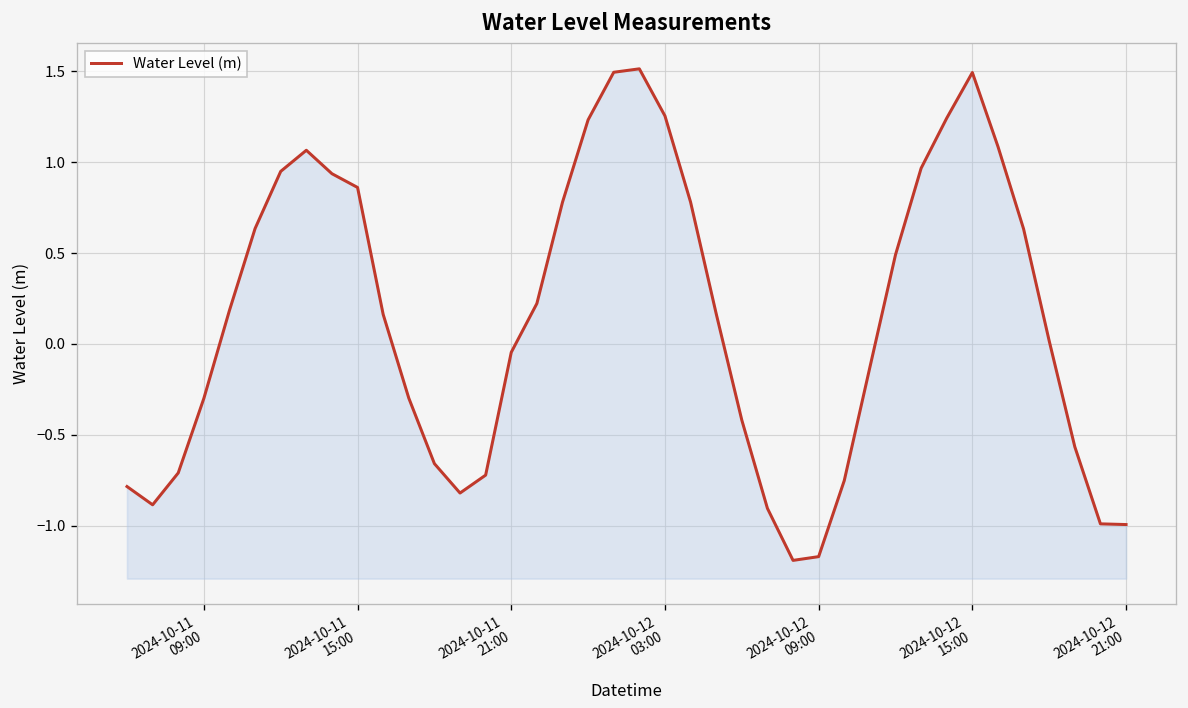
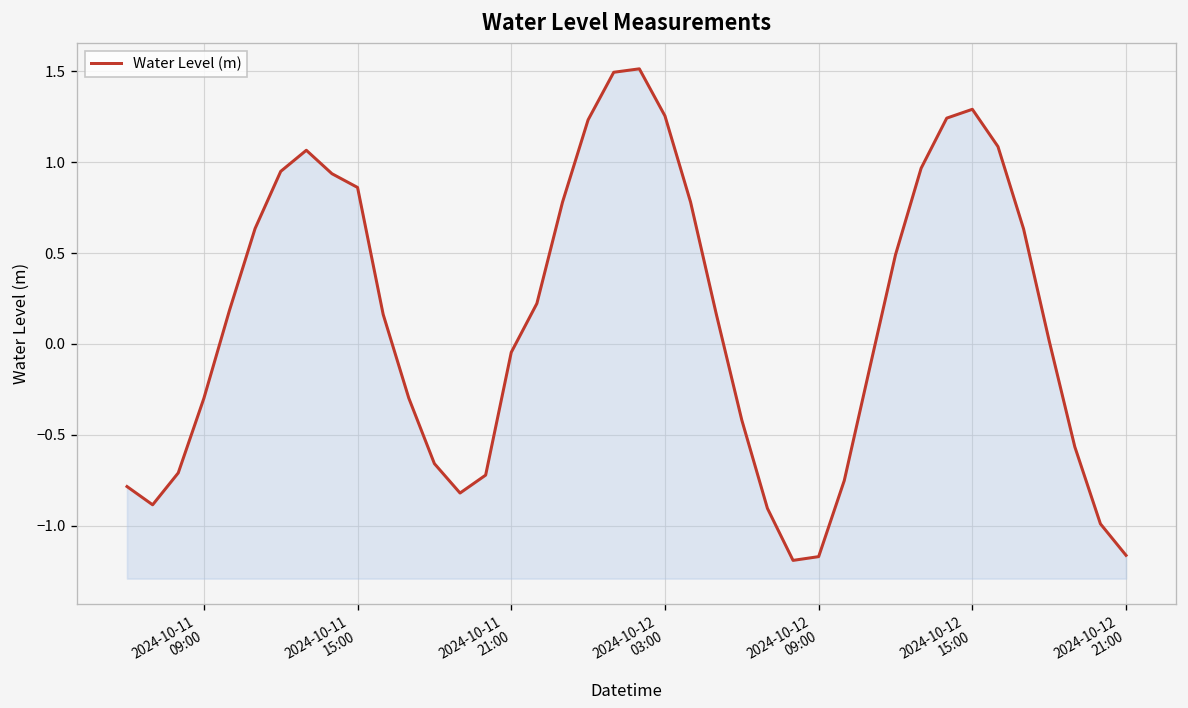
  {
    "2024-10-11 09:00": -0.30,
    "2024-10-11 15:00": 0.86,
    "2024-10-11 21:00": -0.05,
    "2024-10-12 03:00": 1.25,
    "2024-10-12 09:00": -1.17,
-   "2024-10-12 15:00": 1.49,
-   "2024-10-12 21:00": -0.99
+   "2024-10-12 15:00": 1.29,
+   "2024-10-12 21:00": -1.16
  }
